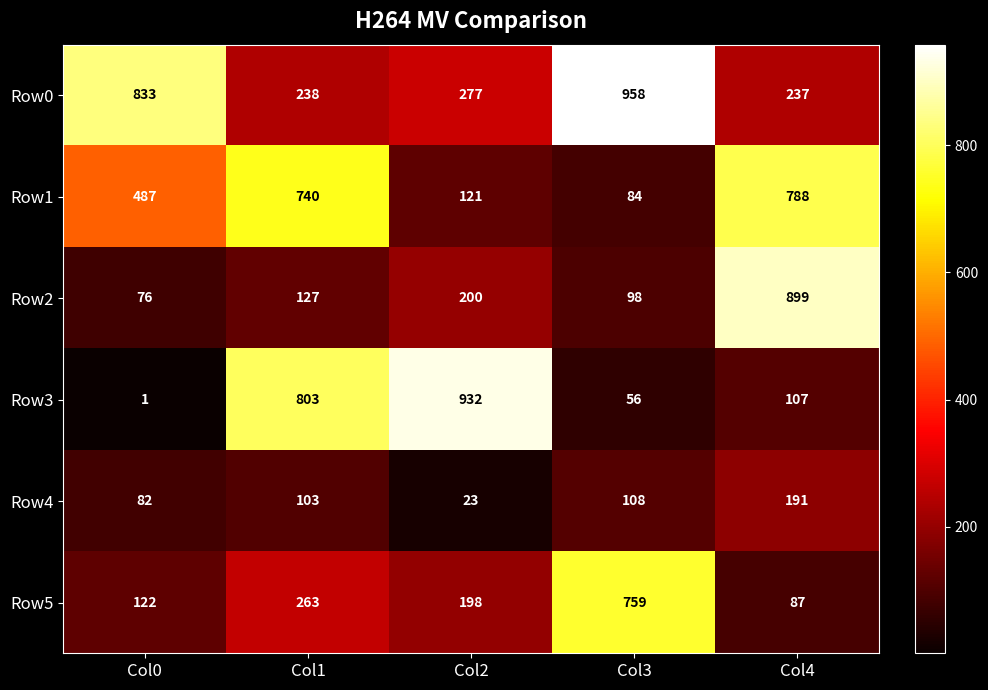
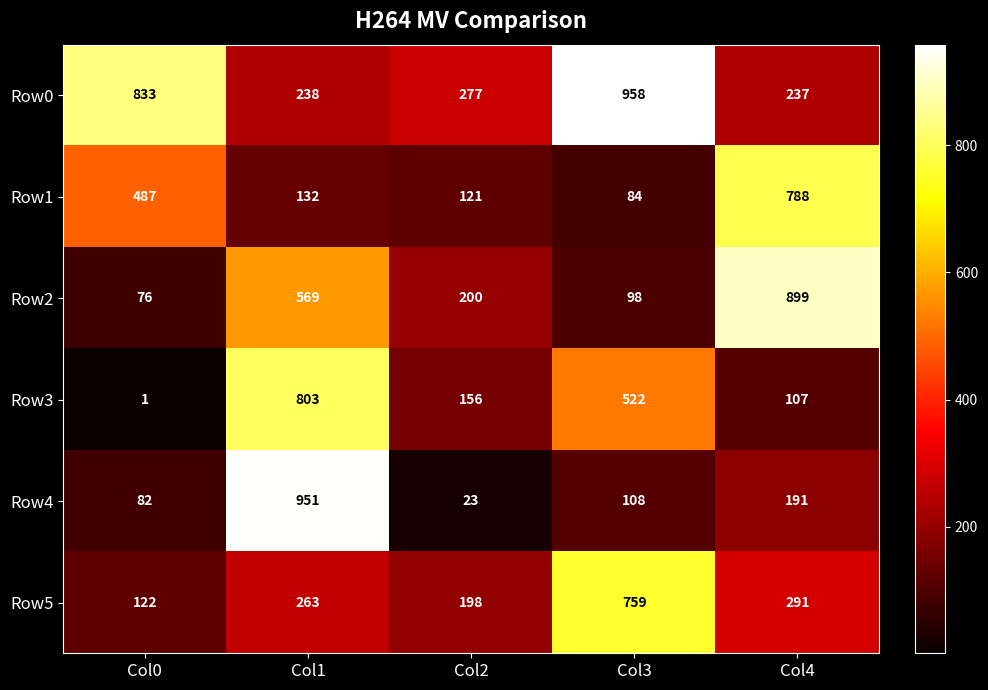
  {
    "Row0": {
      "Col0": 833,
      "Col1": 238,
      "Col2": 277,
      "Col3": 958,
      "Col4": 237
    },
    "Row1": {
      "Col0": 487,
-     "Col1": 740,
+     "Col1": 132,
      "Col2": 121,
      "Col3": 84,
      "Col4": 788
    },
    "Row2": {
      "Col0": 76,
-     "Col1": 127,
+     "Col1": 569,
      "Col2": 200,
      "Col3": 98,
      "Col4": 899
    },
    "Row3": {
      "Col0": 1,
      "Col1": 803,
-     "Col2": 932,
-     "Col3": 56,
+     "Col2": 156,
+     "Col3": 522,
      "Col4": 107
    },
    "Row4": {
      "Col0": 82,
-     "Col1": 103,
+     "Col1": 951,
      "Col2": 23,
      "Col3": 108,
      "Col4": 191
    },
    "Row5": {
      "Col0": 122,
      "Col1": 263,
      "Col2": 198,
      "Col3": 759,
-     "Col4": 87
+     "Col4": 291
    }
  }
